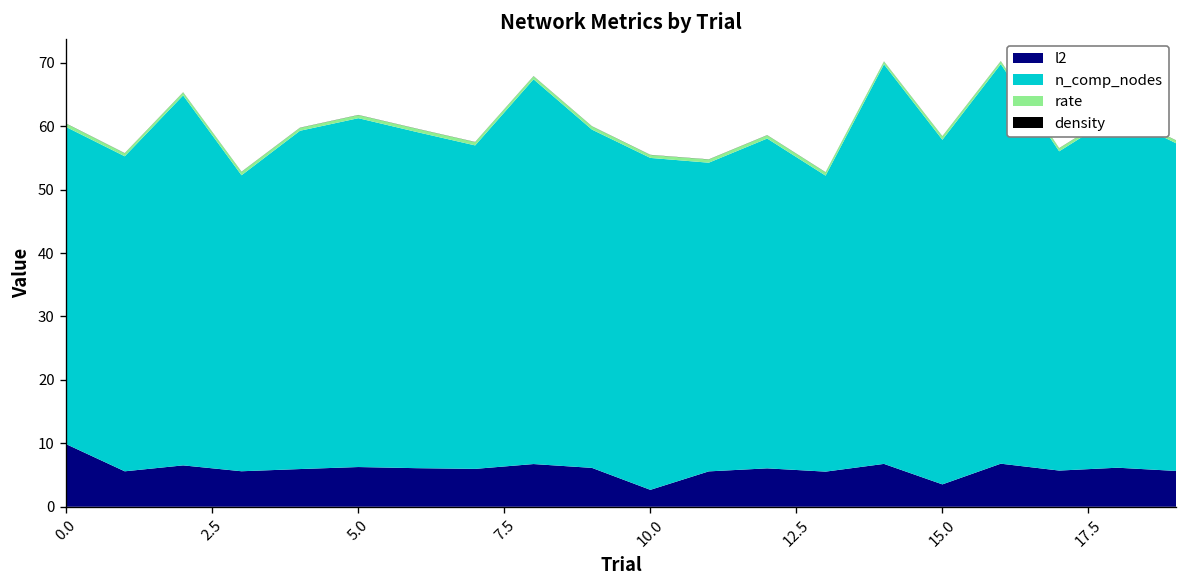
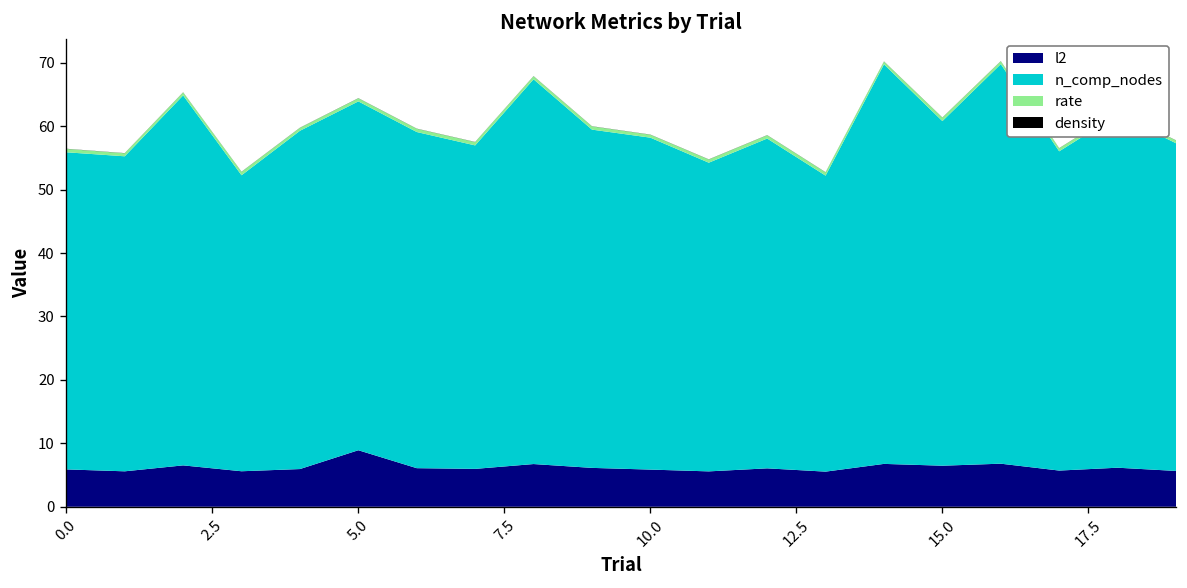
  {
    "l2": {
-     "0.0": 10,
-     "5.0": 6,
-     "10.0": 3,
-     "15.0": 4
+     "0.0": 6,
+     "5.0": 9,
+     "10.0": 6,
+     "15.0": 6
    }
  }
